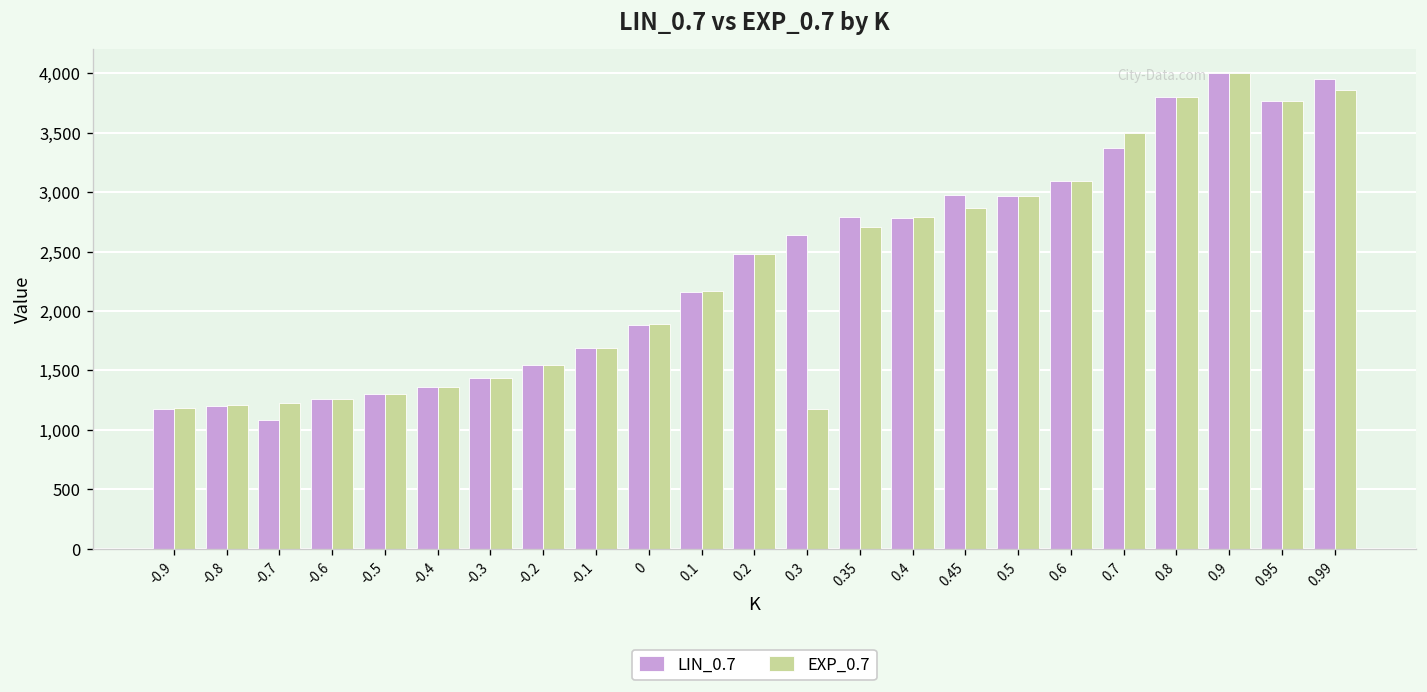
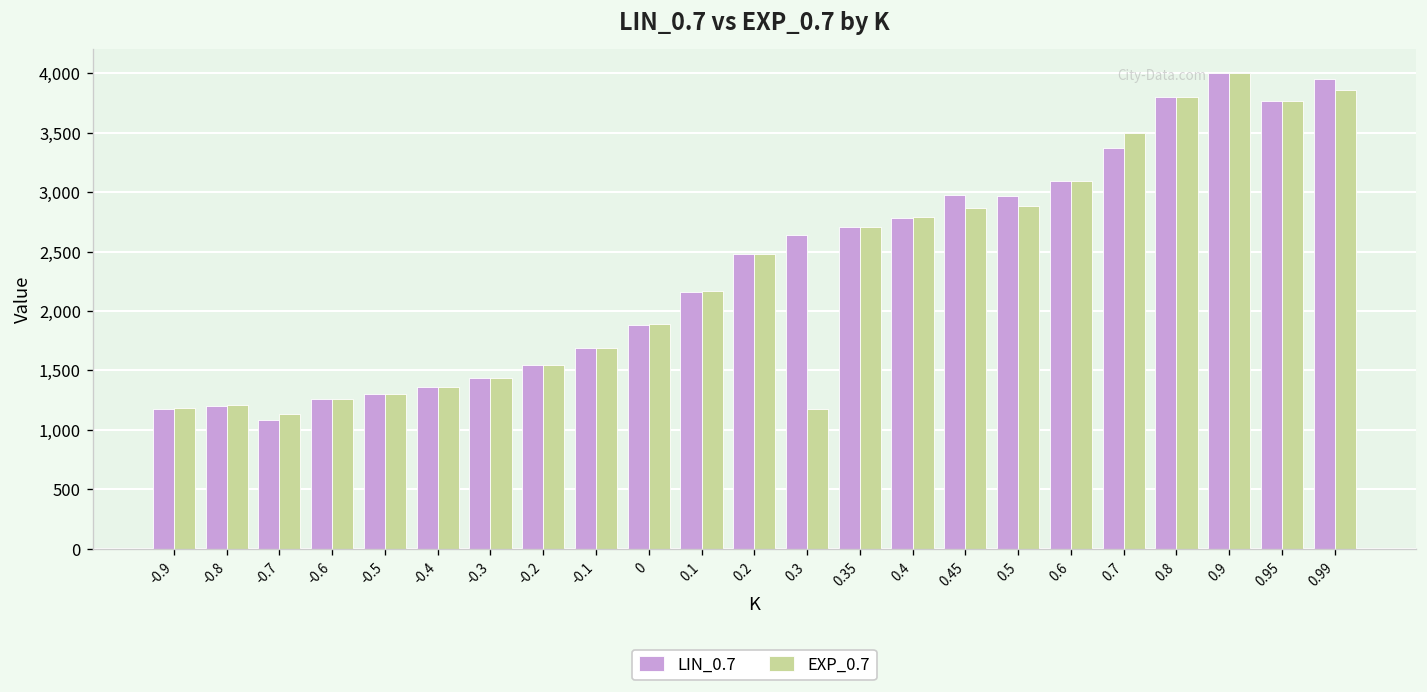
  {
    "LIN_0.7": {
      "-0.9": "1,200",
      "-0.8": "1,200",
      "-0.7": "1,100",
      "-0.6": "1,300",
      "-0.5": "1,300",
      "-0.4": "1,400",
      "-0.3": "1,400",
      "-0.2": "1,500",
      "-0.1": "1,700",
      "0": "1,900",
      "0.1": "2,200",
      "0.2": "2,500",
      "0.3": "2,600",
-     "0.35": "2,800",
+     "0.35": "2,700",
      "0.4": "2,800",
      "0.45": "3,000",
      "0.5": "3,000",
      "0.6": "3,100",
      "0.7": "3,400",
      "0.8": "3,800",
      "0.9": "4,000",
      "0.95": "3,800",
      "0.99": "4,000"
    },
    "EXP_0.7": {
      "-0.9": "1,200",
      "-0.8": "1,200",
-     "-0.7": "1,200",
+     "-0.7": "1,100",
      "-0.6": "1,300",
      "-0.5": "1,300",
      "-0.4": "1,400",
      "-0.3": "1,400",
      "-0.2": "1,500",
      "-0.1": "1,700",
      "0": "1,900",
      "0.1": "2,200",
      "0.2": "2,500",
      "0.3": "1,200",
      "0.35": "2,700",
      "0.4": "2,800",
      "0.45": "2,900",
-     "0.5": "3,000",
+     "0.5": "2,900",
      "0.6": "3,100",
      "0.7": "3,500",
      "0.8": "3,800",
      "0.9": "4,000",
      "0.95": "3,800",
      "0.99": "3,900"
    }
  }
